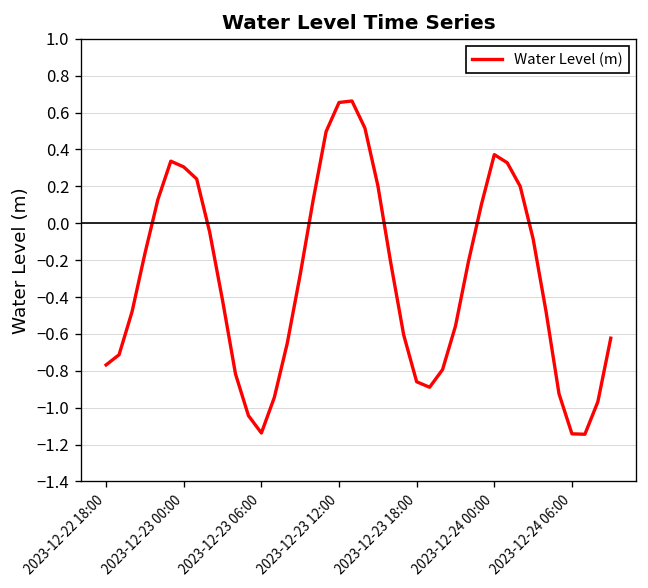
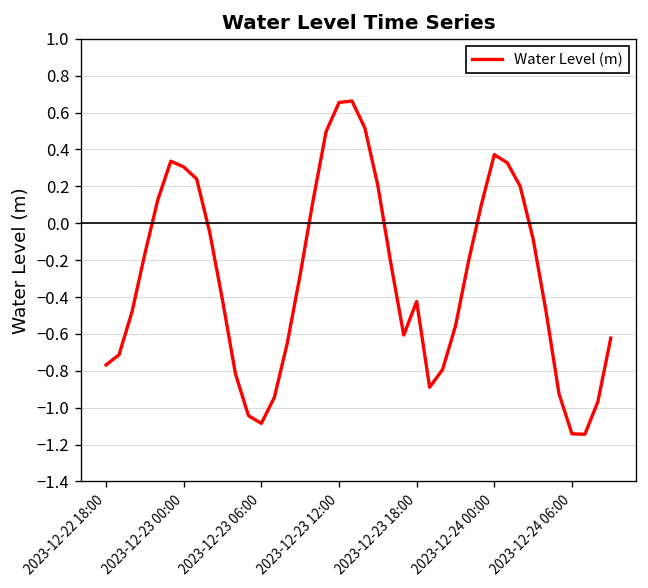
  {
    "2023-12-22 18:00": -0.77,
    "2023-12-23 00:00": 0.31,
-   "2023-12-23 06:00": -1.14,
+   "2023-12-23 06:00": -1.08,
    "2023-12-23 12:00": 0.65,
-   "2023-12-23 18:00": -0.86,
+   "2023-12-23 18:00": -0.42,
    "2023-12-24 00:00": 0.37,
    "2023-12-24 06:00": -1.14
  }
